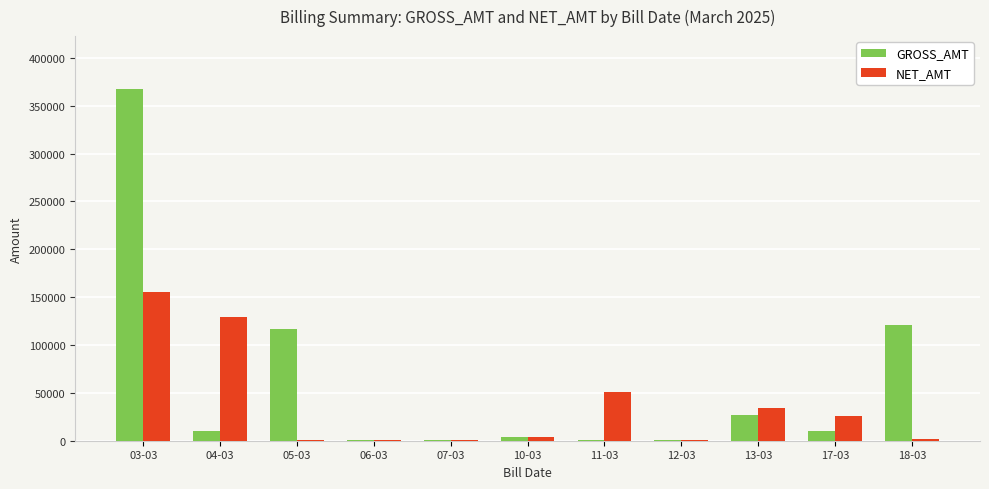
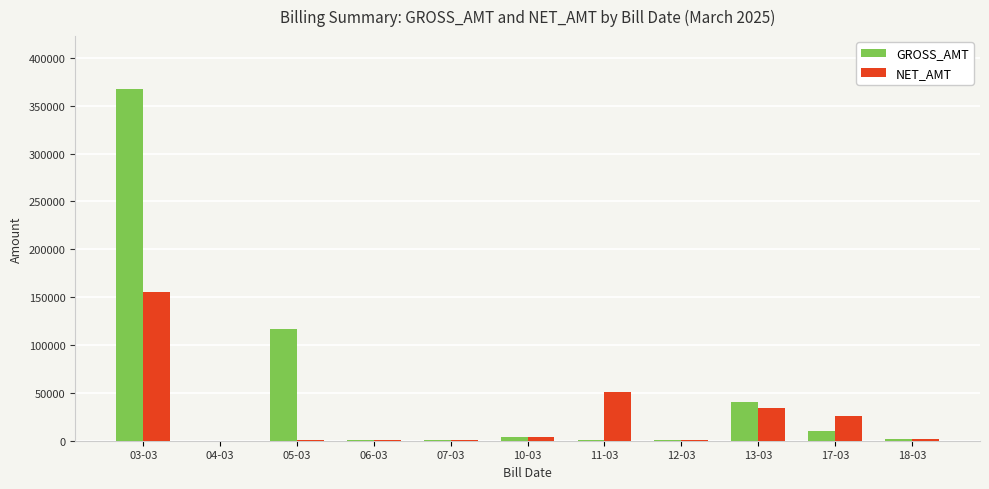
  {
    "GROSS_AMT": {
      "03-03": 370000,
-     "04-03": 10000,
+     "04-03": 0,
      "05-03": 120000,
      "10-03": 0,
-     "13-03": 30000,
+     "13-03": 40000,
      "17-03": 10000,
-     "18-03": 120000
+     "18-03": 0
    },
    "NET_AMT": {
      "03-03": 160000,
-     "04-03": 130000,
+     "04-03": 0,
      "10-03": 0,
      "11-03": 50000,
      "13-03": 30000,
      "17-03": 30000
    }
  }
